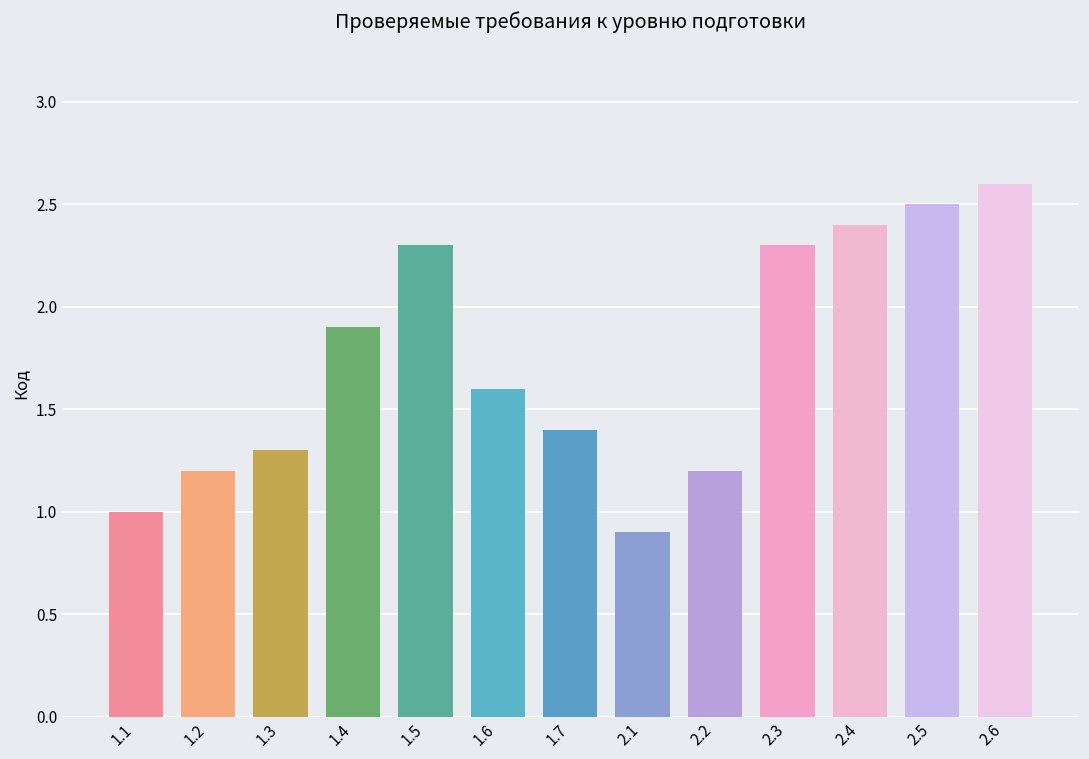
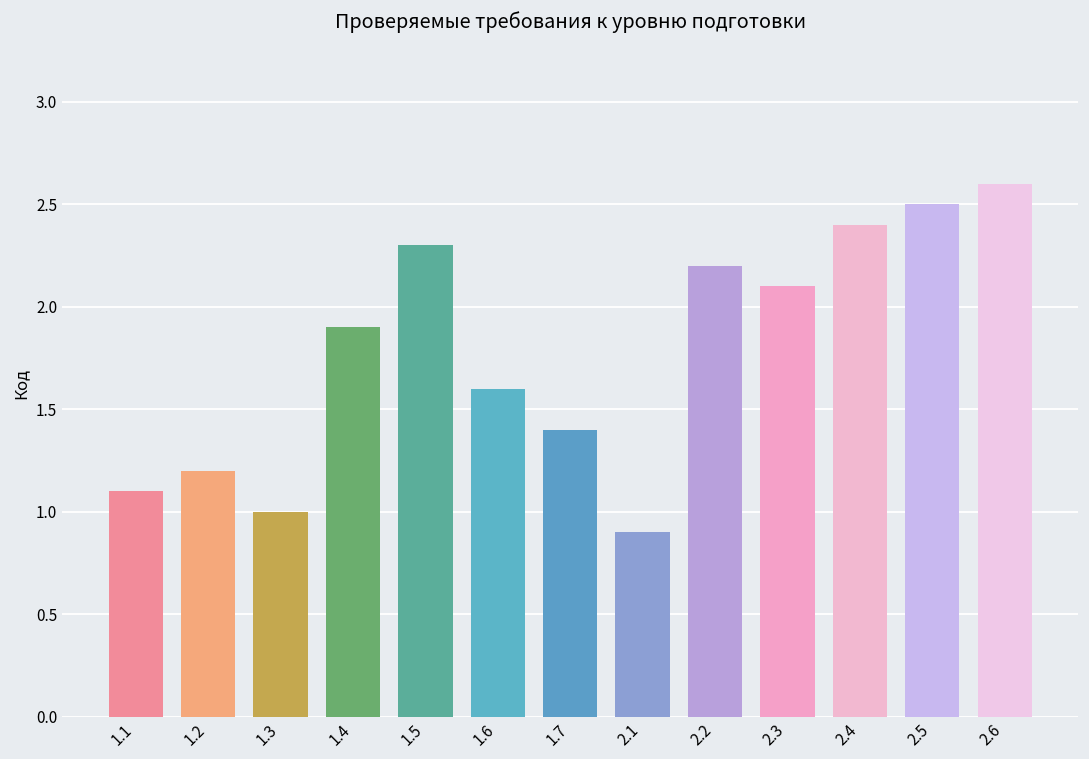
  {
-   "1.1": 1.0,
+   "1.1": 1.1,
    "1.2": 1.2,
-   "1.3": 1.3,
+   "1.3": 1.0,
    "1.4": 1.9,
    "1.5": 2.3,
    "1.6": 1.6,
    "1.7": 1.4,
    "2.1": 0.9,
-   "2.2": 1.2,
-   "2.3": 2.3,
+   "2.2": 2.2,
+   "2.3": 2.1,
    "2.4": 2.4,
    "2.5": 2.5,
    "2.6": 2.6
  }
